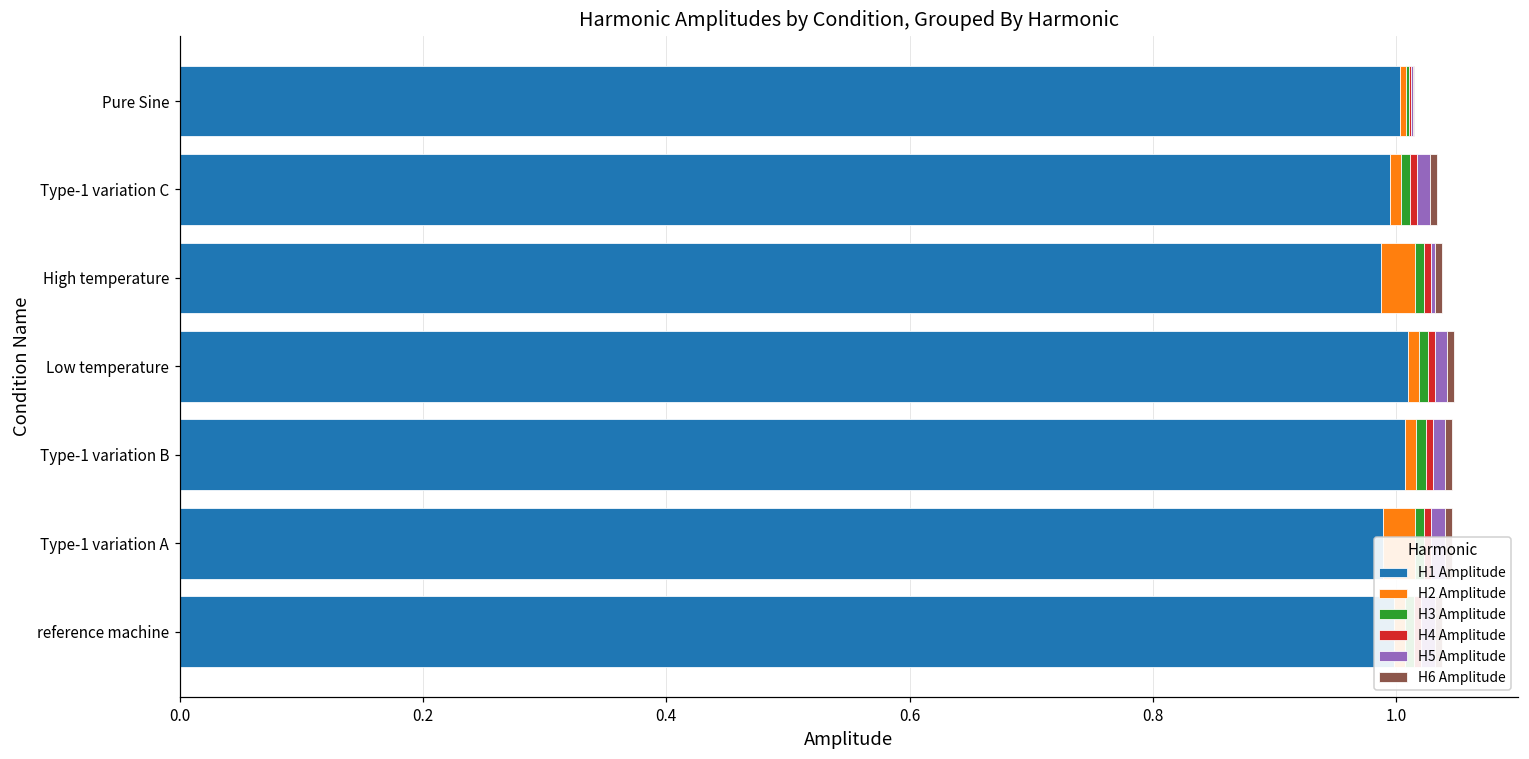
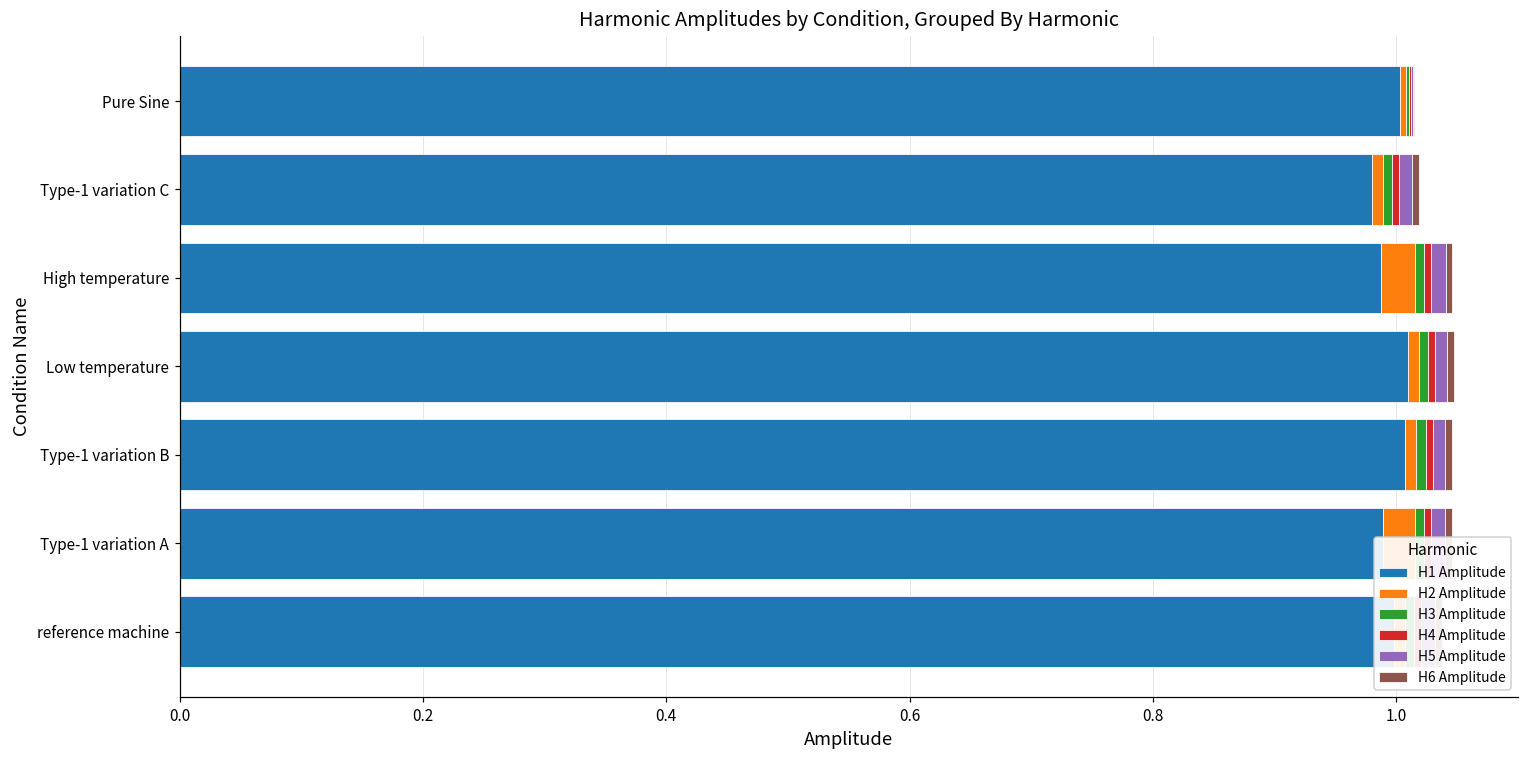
  {
    "H1 Amplitude": {
      "Pure Sine": 1.003,
-     "Type-1 variation C": 0.995,
+     "Type-1 variation C": 0.980,
      "High temperature": 0.987,
      "Low temperature": 1.010,
      "Type-1 variation B": 1.008
    },
    "H2 Amplitude": {
      "Pure Sine": 0.005,
      "Type-1 variation C": 0.009,
      "High temperature": 0.028,
      "Low temperature": 0.009,
      "Type-1 variation B": 0.009
    },
    "H3 Amplitude": {
      "Pure Sine": 0.003,
      "Type-1 variation C": 0.007,
      "High temperature": 0.007,
      "Low temperature": 0.008,
      "Type-1 variation B": 0.007
    },
    "H4 Amplitude": {
      "Type-1 variation C": 0.006,
      "High temperature": 0.006,
      "Low temperature": 0.006,
      "Type-1 variation B": 0.006
    },
    "H5 Amplitude": {
      "Type-1 variation C": 0.011,
-     "High temperature": 0.004,
+     "High temperature": 0.012,
      "Low temperature": 0.010,
      "Type-1 variation B": 0.010
    },
    "H6 Amplitude": {
      "Type-1 variation C": 0.006,
      "High temperature": 0.006,
      "Low temperature": 0.006,
      "Type-1 variation B": 0.006
    }
  }
